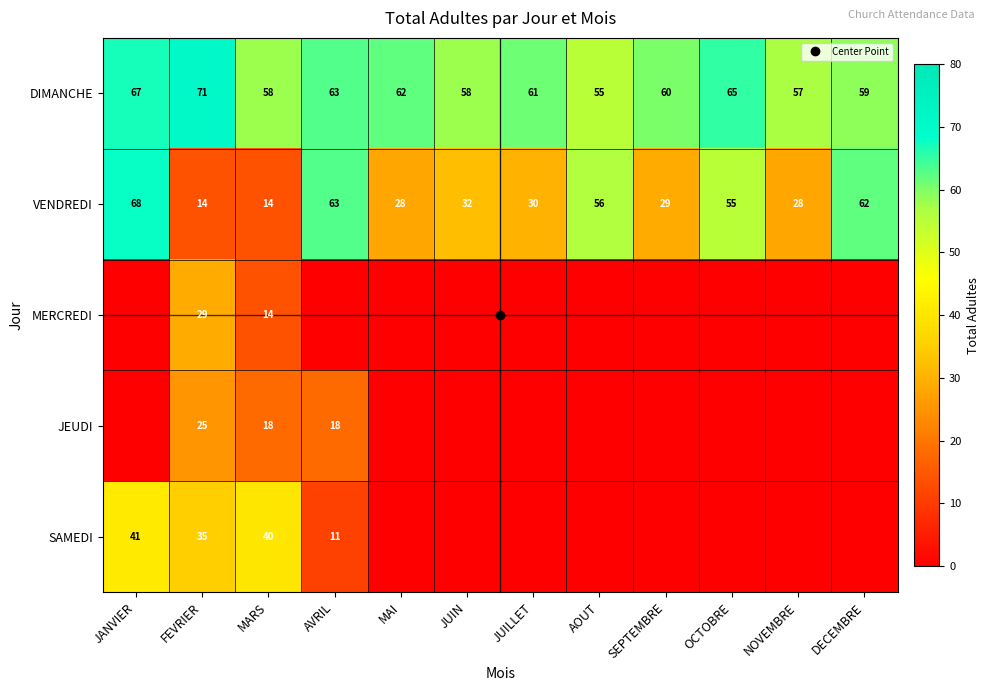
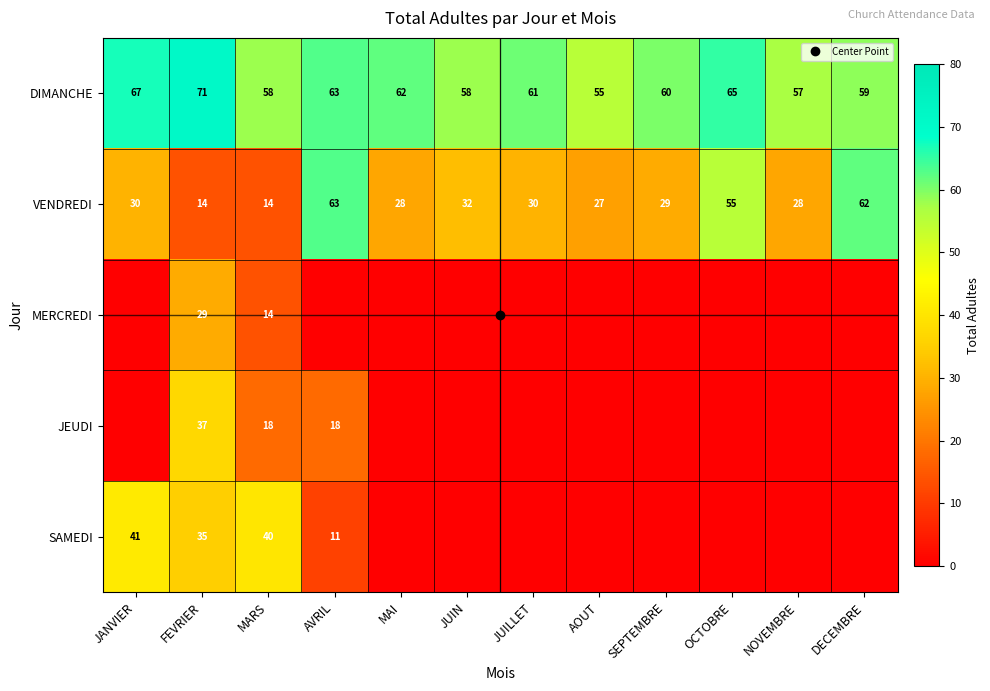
  {
    "DIMANCHE": {
      "JANVIER": 67,
      "FEVRIER": 71,
      "MARS": 58,
      "AVRIL": 63,
      "MAI": 62,
      "JUIN": 58,
      "JUILLET": 61,
      "AOUT": 55,
      "SEPTEMBRE": 60,
      "OCTOBRE": 65,
      "NOVEMBRE": 57,
      "DECEMBRE": 59
    },
    "VENDREDI": {
-     "JANVIER": 68,
+     "JANVIER": 30,
      "FEVRIER": 14,
      "MARS": 14,
      "AVRIL": 63,
      "MAI": 28,
      "JUIN": 32,
      "JUILLET": 30,
-     "AOUT": 56,
+     "AOUT": 27,
      "SEPTEMBRE": 29,
      "OCTOBRE": 55,
      "NOVEMBRE": 28,
      "DECEMBRE": 62
    },
    "MERCREDI": {
      "FEVRIER": 29,
      "MARS": 14
    },
    "JEUDI": {
-     "FEVRIER": 25,
+     "FEVRIER": 37,
      "MARS": 18,
      "AVRIL": 18
    },
    "SAMEDI": {
      "JANVIER": 41,
      "FEVRIER": 35,
      "MARS": 40,
      "AVRIL": 11
    }
  }
